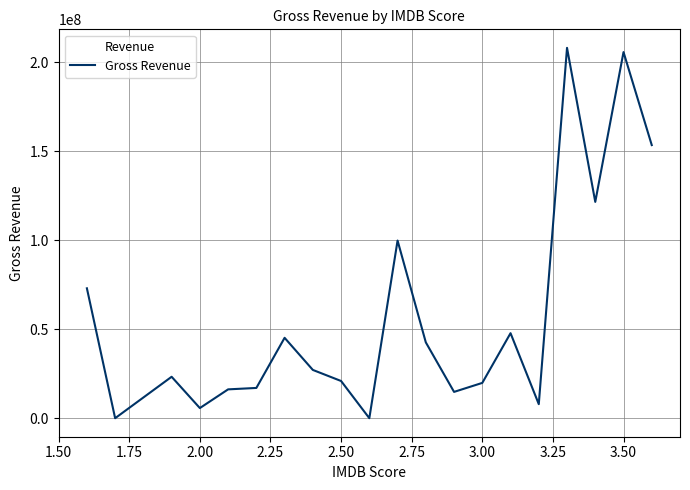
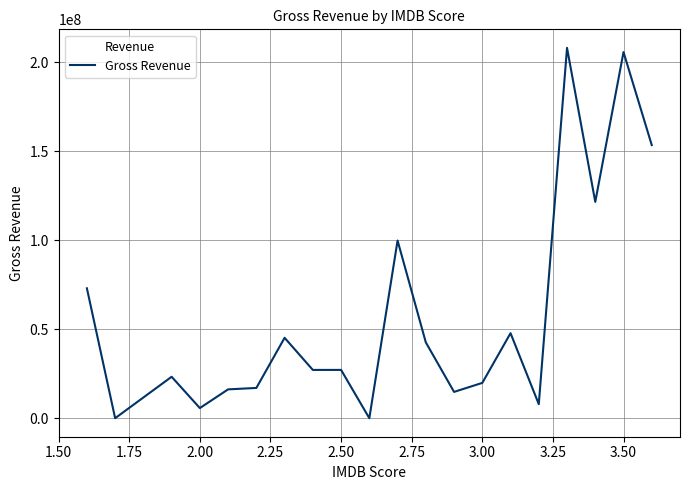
  {
    "2.00": 6000000,
-   "2.50": 21000000,
+   "2.50": 27000000,
    "3.00": 20000000,
    "3.50": 206000000
  }
